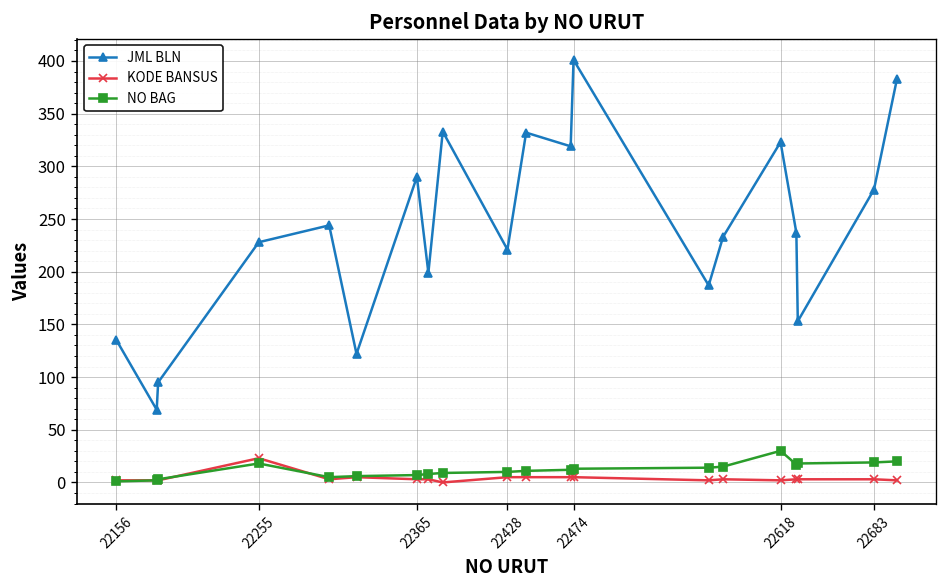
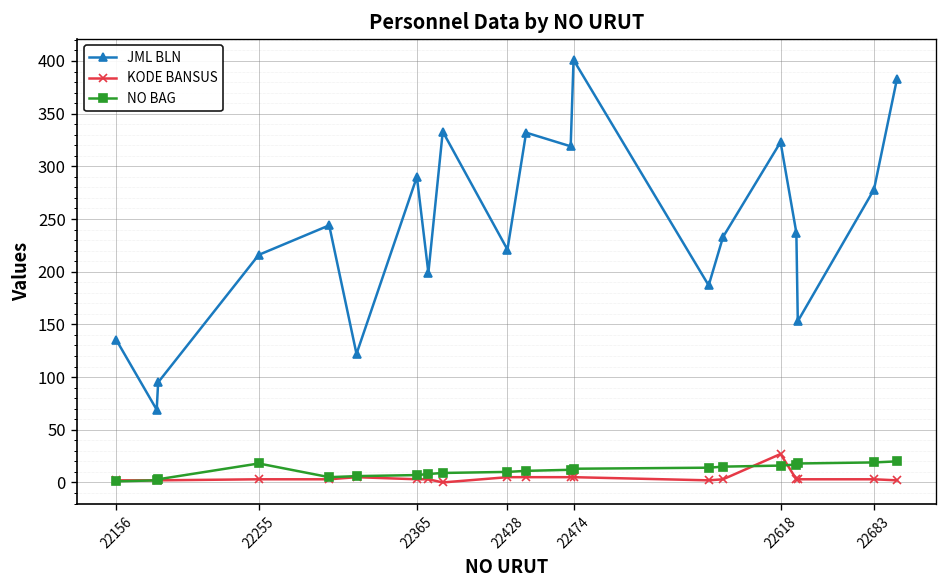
  {
    "JML BLN": {
      "22156": 140,
-     "22255": 230,
+     "22255": 220,
      "22365": 290,
      "22428": 220,
      "22474": 400,
      "22618": 320,
      "22683": 280
    },
    "KODE BANSUS": {
-     "22255": 20,
+     "22255": 0,
      "22365": 0,
      "22428": 10,
      "22474": 10,
-     "22618": 0,
+     "22618": 30,
      "22683": 0
    },
    "NO BAG": {
      "22255": 20,
      "22365": 10,
      "22428": 10,
      "22474": 10,
-     "22618": 30,
+     "22618": 20,
      "22683": 20
    }
  }
